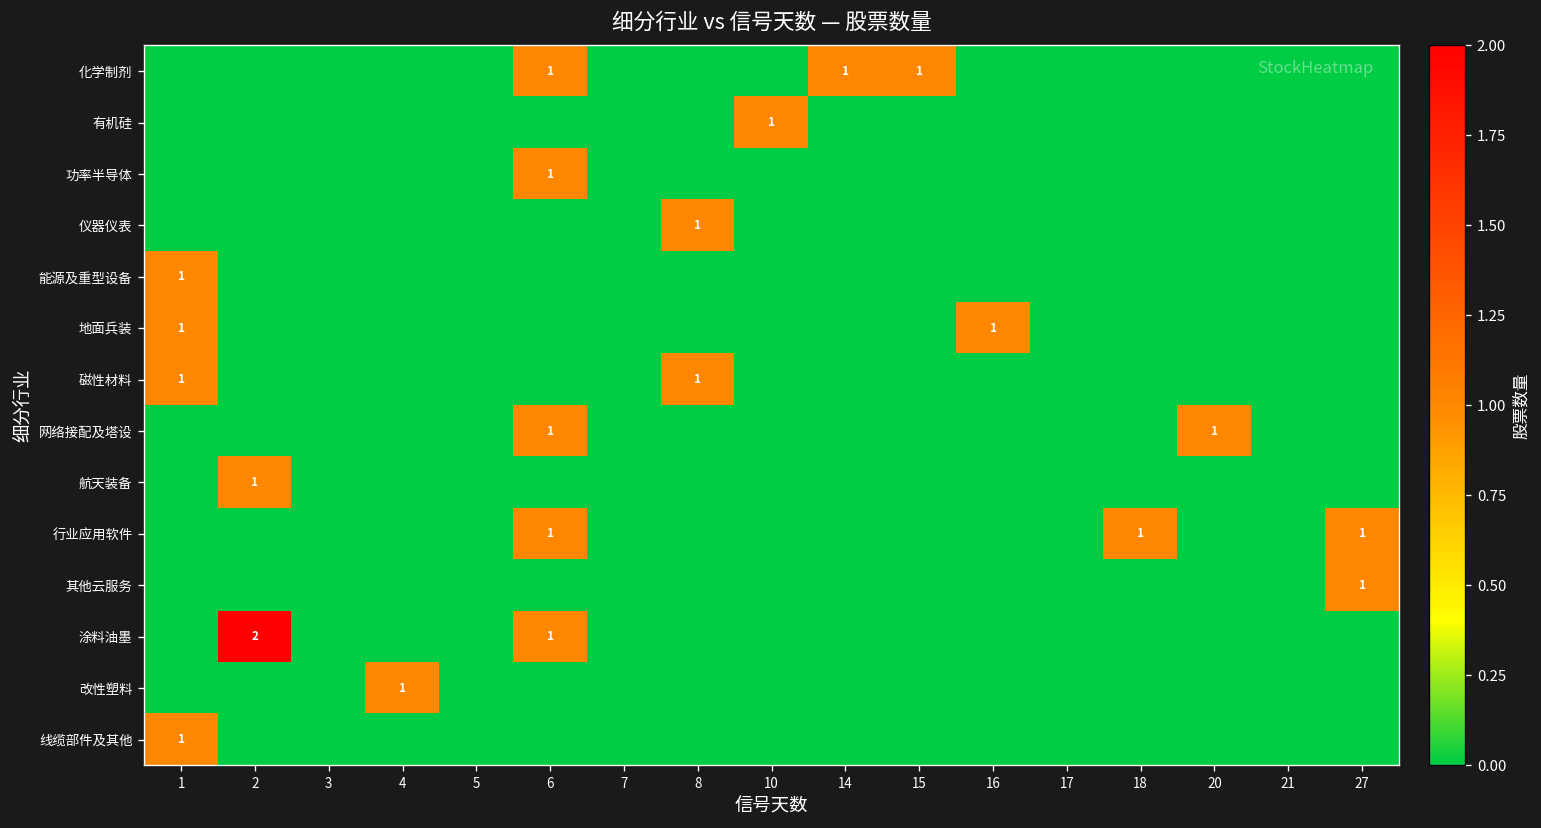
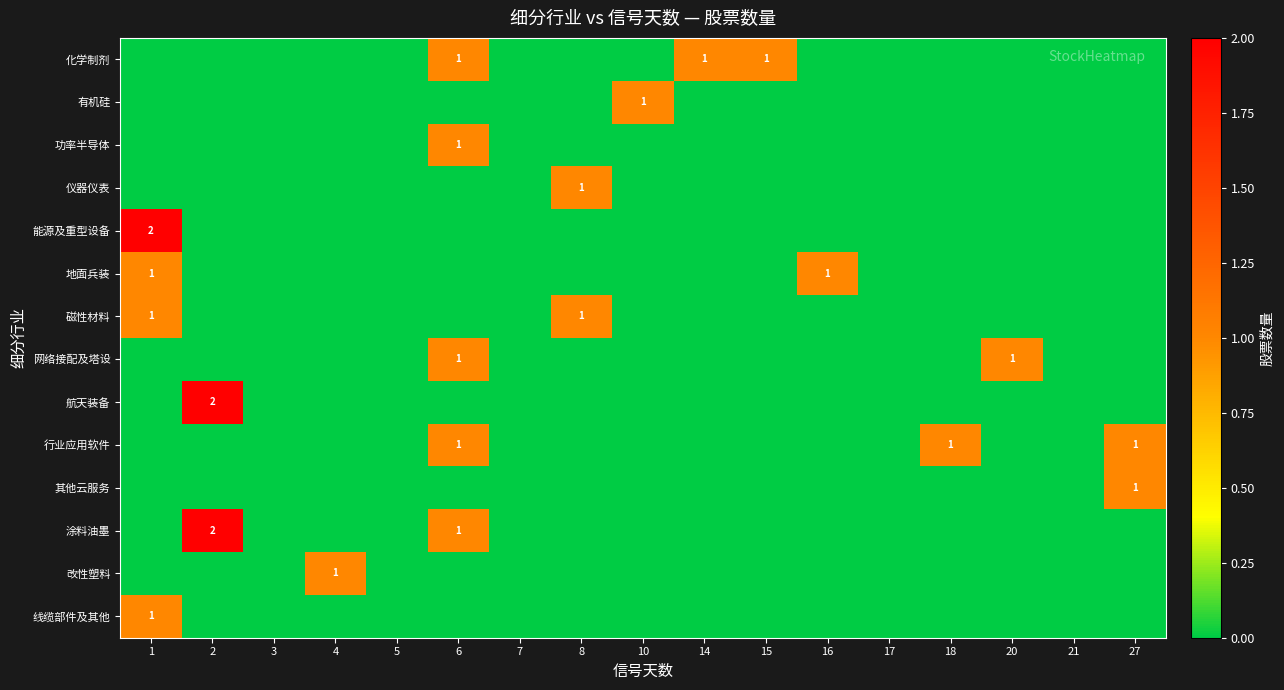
  {
    "化学制剂": {
      "6": 1,
      "14": 1,
      "15": 1
    },
    "有机硅": {
      "10": 1
    },
    "功率半导体": {
      "6": 1
    },
    "仪器仪表": {
      "8": 1
    },
    "能源及重型设备": {
-     "1": 1
+     "1": 2
    },
    "地面兵装": {
      "1": 1,
      "16": 1
    },
    "磁性材料": {
      "1": 1,
      "8": 1
    },
    "网络接配及塔设": {
      "6": 1,
      "20": 1
    },
    "航天装备": {
-     "2": 1
+     "2": 2
    },
    "行业应用软件": {
      "6": 1,
      "18": 1,
      "27": 1
    },
    "其他云服务": {
      "27": 1
    },
    "涂料油墨": {
      "2": 2,
      "6": 1
    },
    "改性塑料": {
      "4": 1
    },
    "线缆部件及其他": {
      "1": 1
    }
  }
